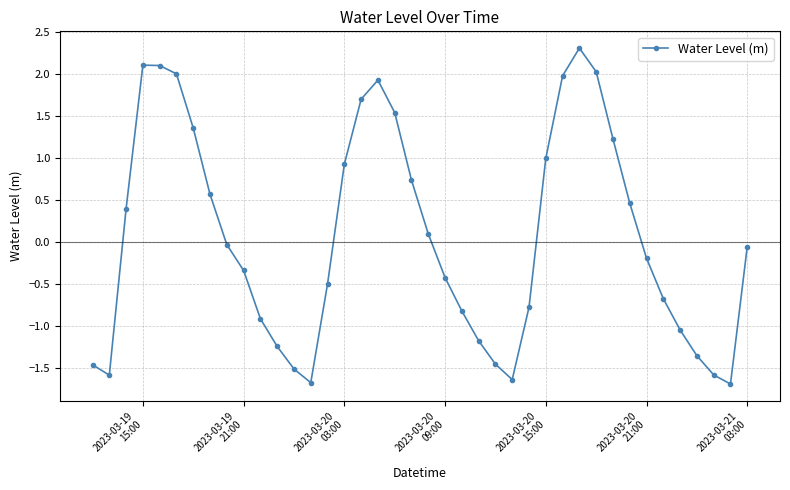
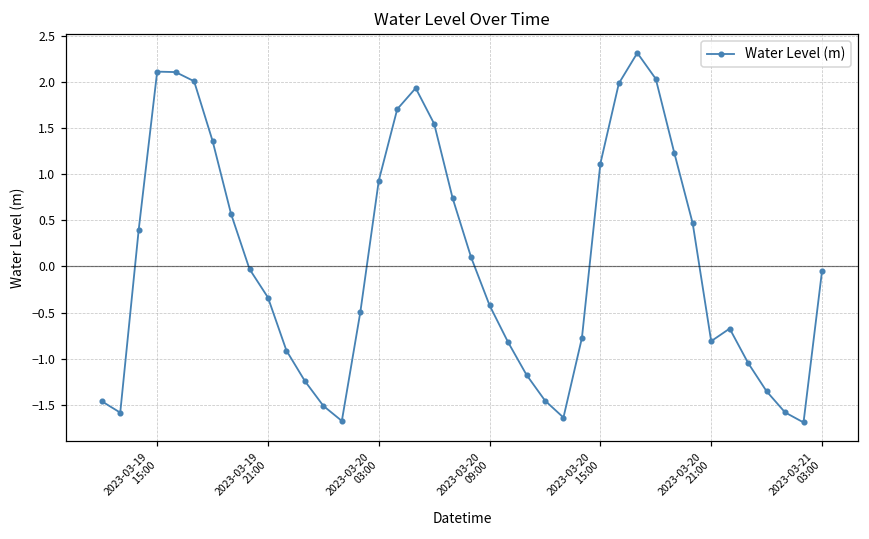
  {
    "2023-03-19 15:00": 2.1,
    "2023-03-19 21:00": -0.3,
    "2023-03-20 03:00": 0.9,
    "2023-03-20 09:00": -0.4,
-   "2023-03-20 15:00": 1.0,
-   "2023-03-20 21:00": -0.2,
+   "2023-03-20 15:00": 1.1,
+   "2023-03-20 21:00": -0.8,
    "2023-03-21 03:00": -0.1
  }
